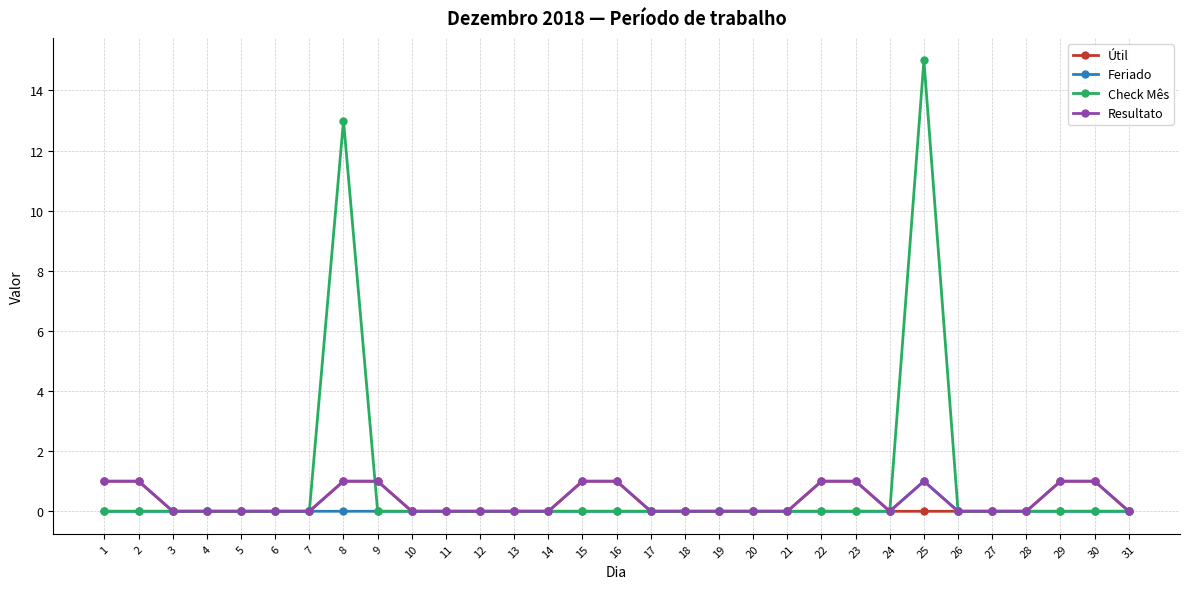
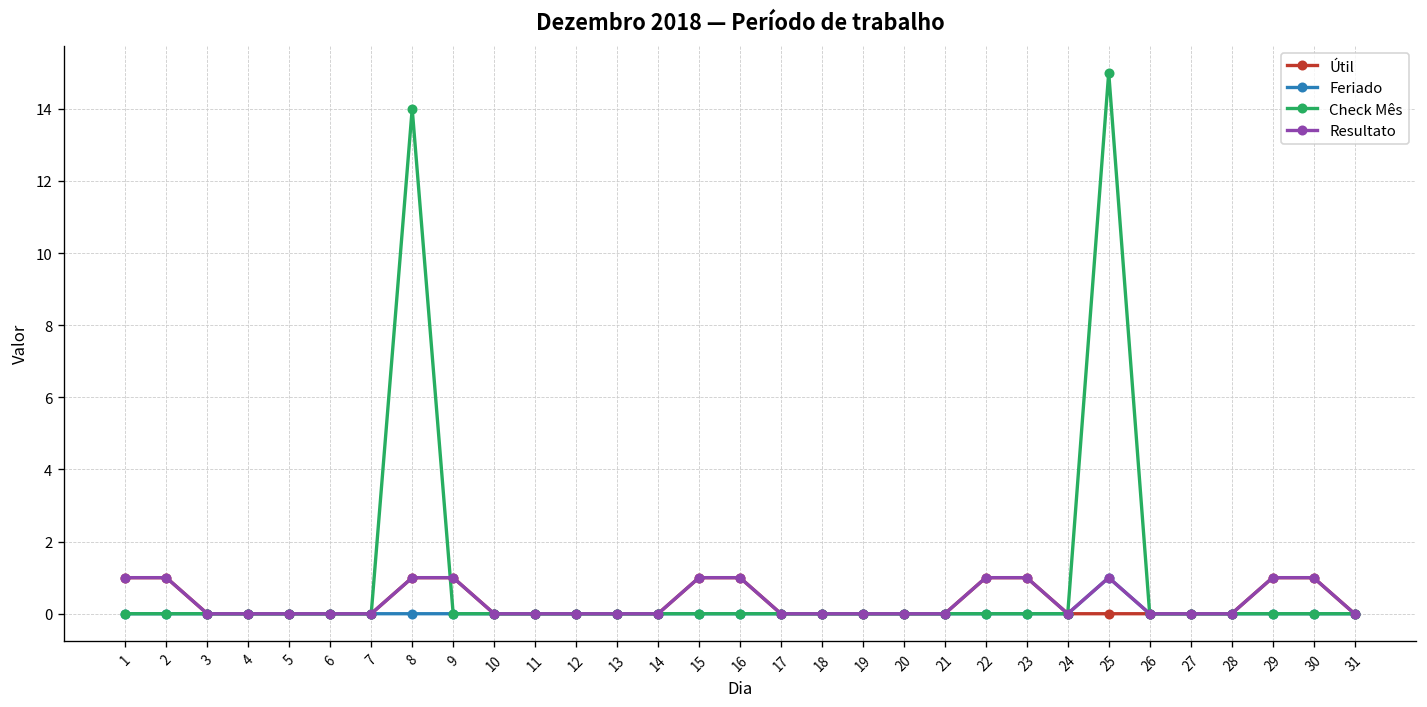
  {
    "Útil": {
      "25": 0
    },
    "Feriado": {
      "8": 0
    },
    "Check Mês": {
-     "8": 13,
+     "8": 14,
      "25": 15
    }
  }
